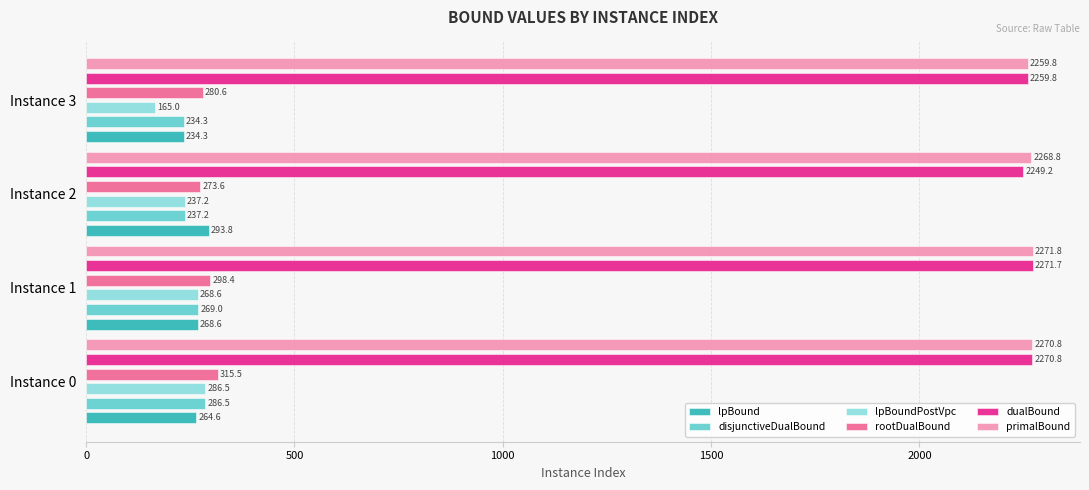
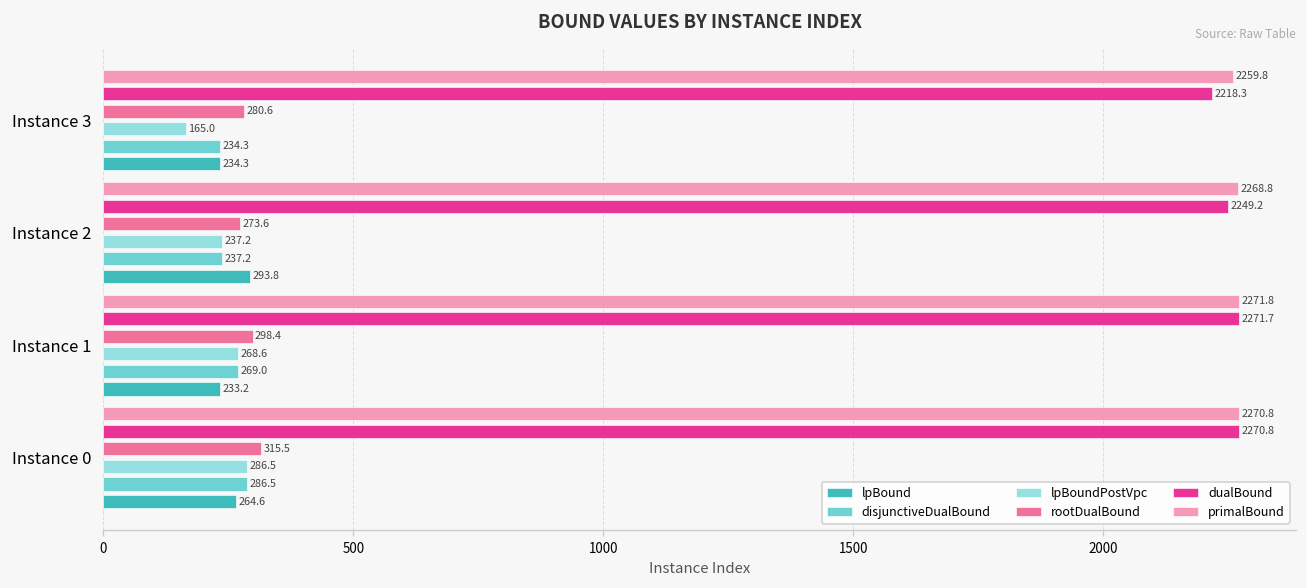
  {
    "lpBound": {
      "Instance 3": 234.3,
      "Instance 2": 293.8,
-     "Instance 1": 268.6,
+     "Instance 1": 233.2,
      "Instance 0": 264.6
    },
    "dualBound": {
-     "Instance 3": 2259.8,
+     "Instance 3": 2218.3,
      "Instance 2": 2249.2,
      "Instance 1": 2271.7,
      "Instance 0": 2270.8
    }
  }
